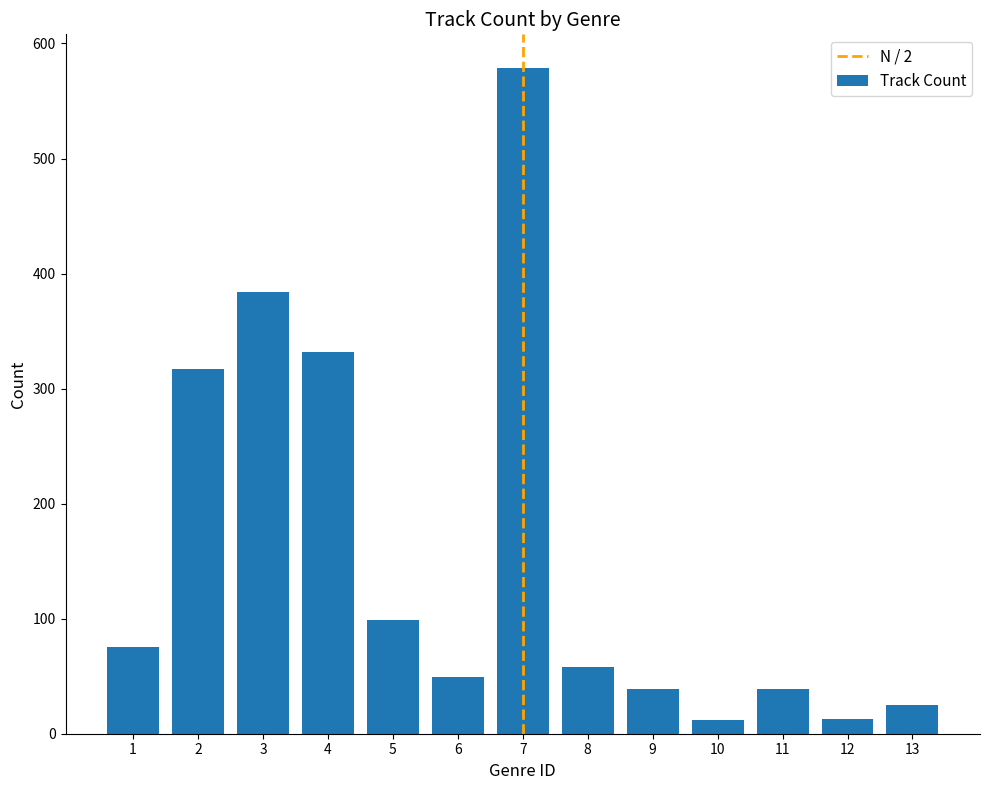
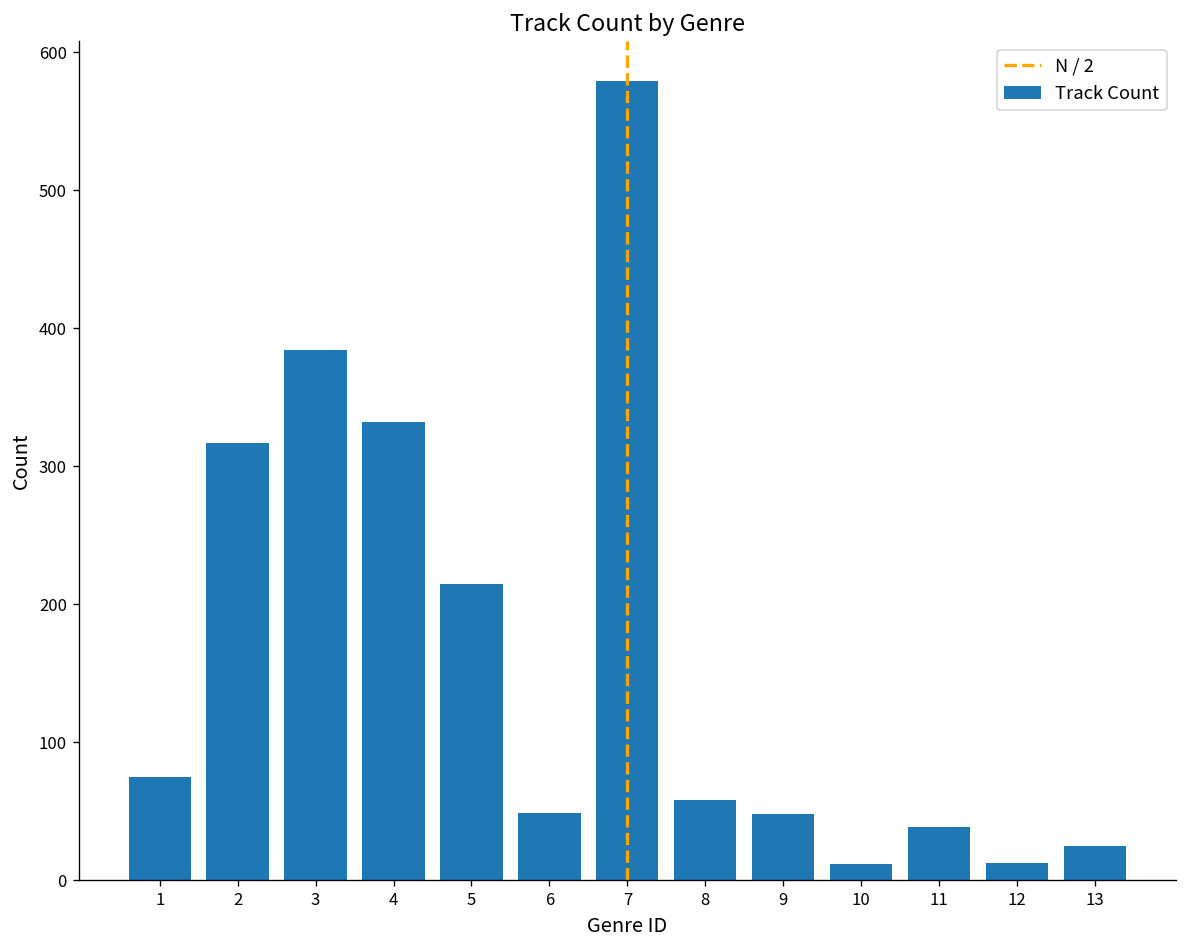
  {
    "1": 75,
    "2": 317,
    "3": 384,
    "4": 332,
-   "5": 99,
+   "5": 215,
    "6": 49,
    "7": 579,
    "8": 58,
-   "9": 39,
+   "9": 48,
    "10": 12,
    "11": 39,
    "12": 13,
    "13": 25
  }
